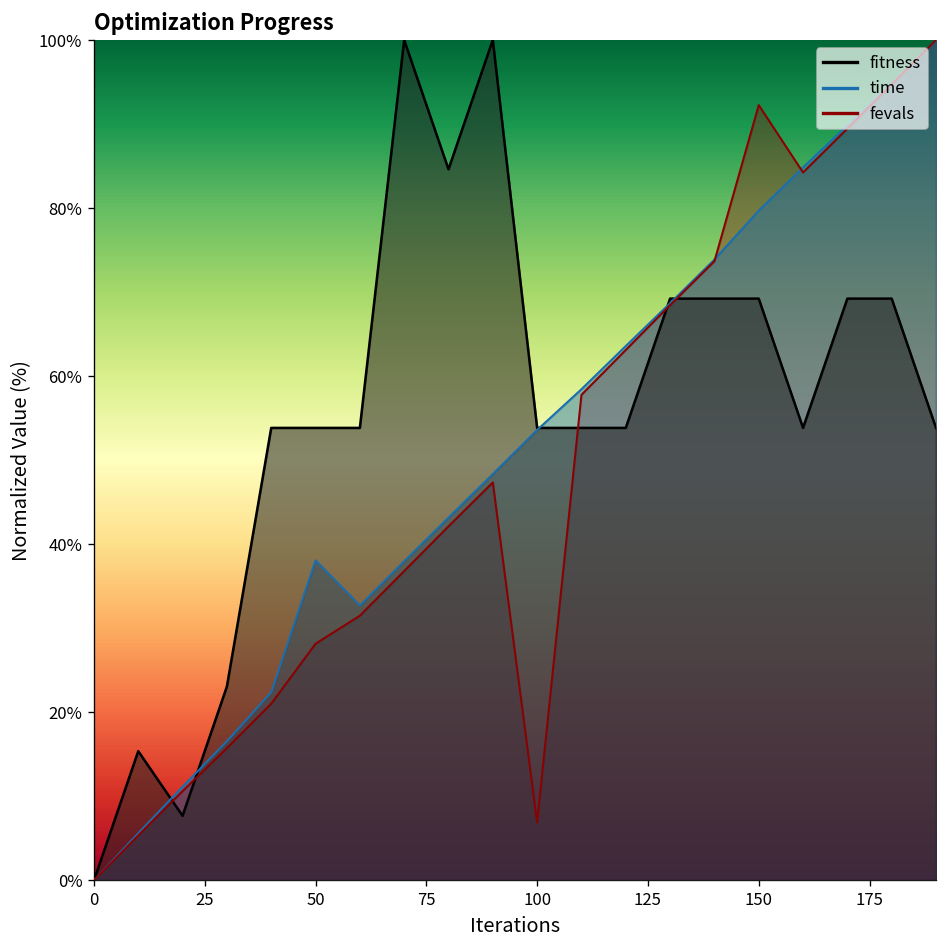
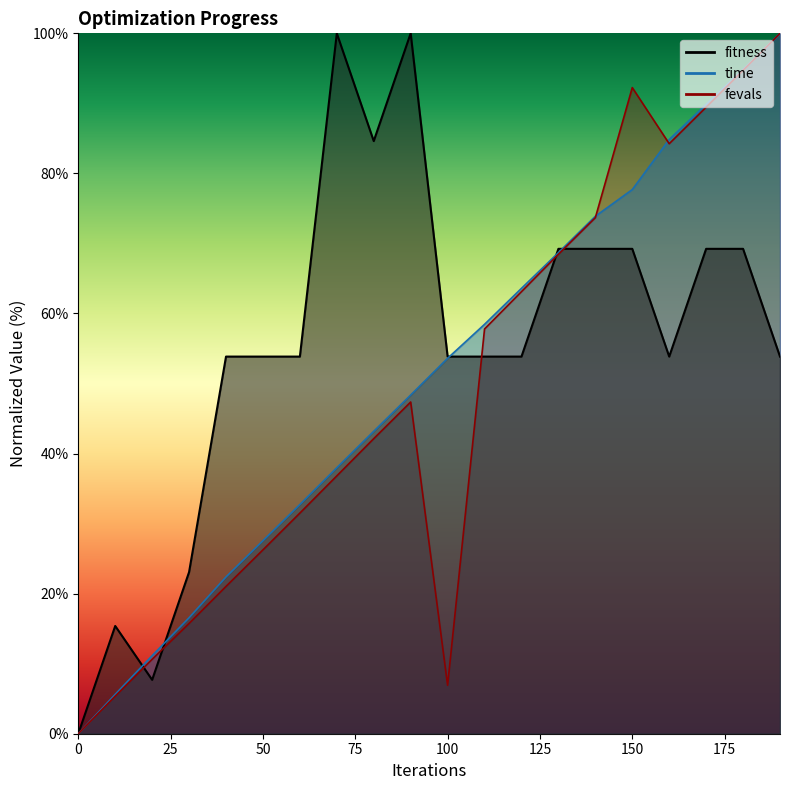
  {
    "time": {
-     "50": "38%",
-     "150": "80%"
+     "50": "28%",
+     "150": "78%"
    },
    "fevals": {
-     "50": "28%",
+     "50": "26%",
      "100": "7%",
      "150": "92%"
    }
  }
